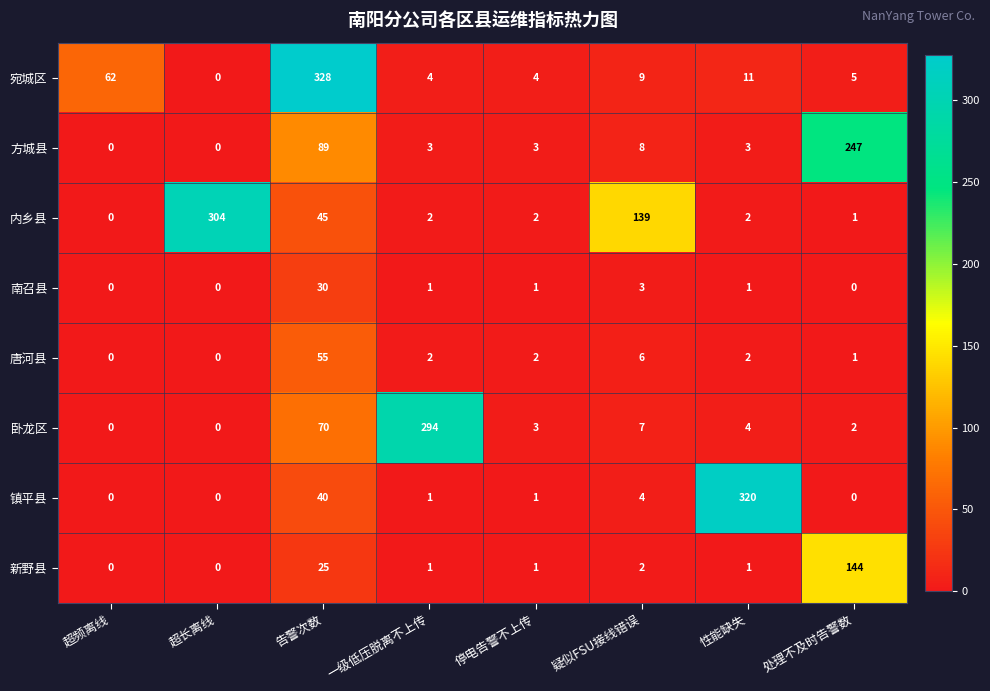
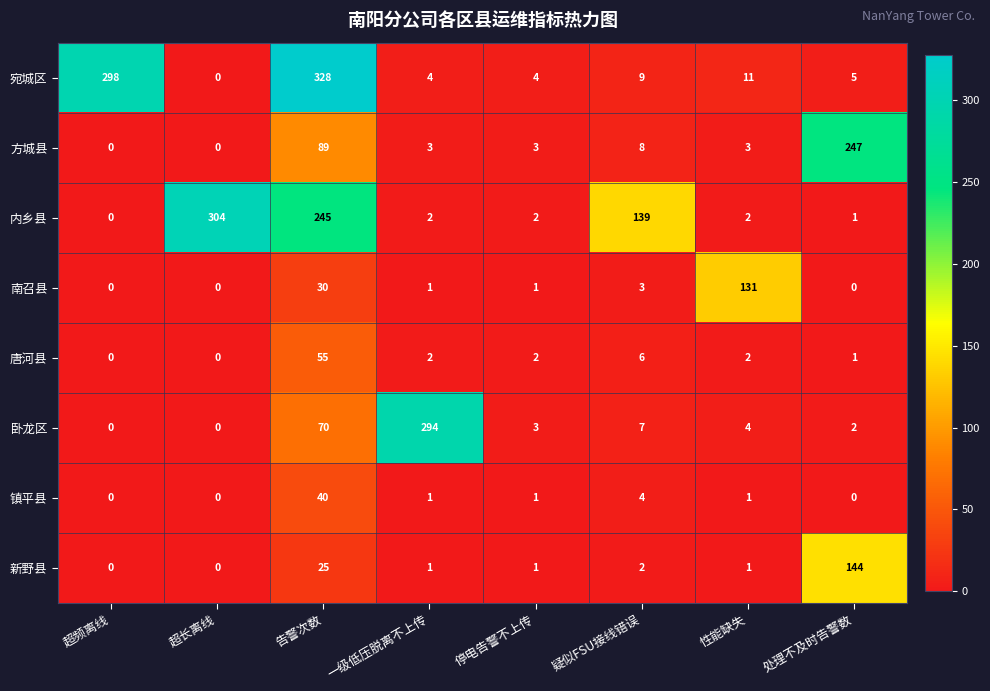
  {
    "宛城区": {
-     "超频离线": 62,
+     "超频离线": 298,
      "超长离线": 0,
      "告警次数": 328,
      "一级低压脱离不上传": 4,
      "停电告警不上传": 4,
      "疑似FSU接线错误": 9,
      "性能缺失": 11,
      "处理不及时告警数": 5
    },
    "方城县": {
      "超频离线": 0,
      "超长离线": 0,
      "告警次数": 89,
      "一级低压脱离不上传": 3,
      "停电告警不上传": 3,
      "疑似FSU接线错误": 8,
      "性能缺失": 3,
      "处理不及时告警数": 247
    },
    "内乡县": {
      "超频离线": 0,
      "超长离线": 304,
-     "告警次数": 45,
+     "告警次数": 245,
      "一级低压脱离不上传": 2,
      "停电告警不上传": 2,
      "疑似FSU接线错误": 139,
      "性能缺失": 2,
      "处理不及时告警数": 1
    },
    "南召县": {
      "超频离线": 0,
      "超长离线": 0,
      "告警次数": 30,
      "一级低压脱离不上传": 1,
      "停电告警不上传": 1,
      "疑似FSU接线错误": 3,
-     "性能缺失": 1,
+     "性能缺失": 131,
      "处理不及时告警数": 0
    },
    "唐河县": {
      "超频离线": 0,
      "超长离线": 0,
      "告警次数": 55,
      "一级低压脱离不上传": 2,
      "停电告警不上传": 2,
      "疑似FSU接线错误": 6,
      "性能缺失": 2,
      "处理不及时告警数": 1
    },
    "卧龙区": {
      "超频离线": 0,
      "超长离线": 0,
      "告警次数": 70,
      "一级低压脱离不上传": 294,
      "停电告警不上传": 3,
      "疑似FSU接线错误": 7,
      "性能缺失": 4,
      "处理不及时告警数": 2
    },
    "镇平县": {
      "超频离线": 0,
      "超长离线": 0,
      "告警次数": 40,
      "一级低压脱离不上传": 1,
      "停电告警不上传": 1,
      "疑似FSU接线错误": 4,
-     "性能缺失": 320,
+     "性能缺失": 1,
      "处理不及时告警数": 0
    },
    "新野县": {
      "超频离线": 0,
      "超长离线": 0,
      "告警次数": 25,
      "一级低压脱离不上传": 1,
      "停电告警不上传": 1,
      "疑似FSU接线错误": 2,
      "性能缺失": 1,
      "处理不及时告警数": 144
    }
  }
